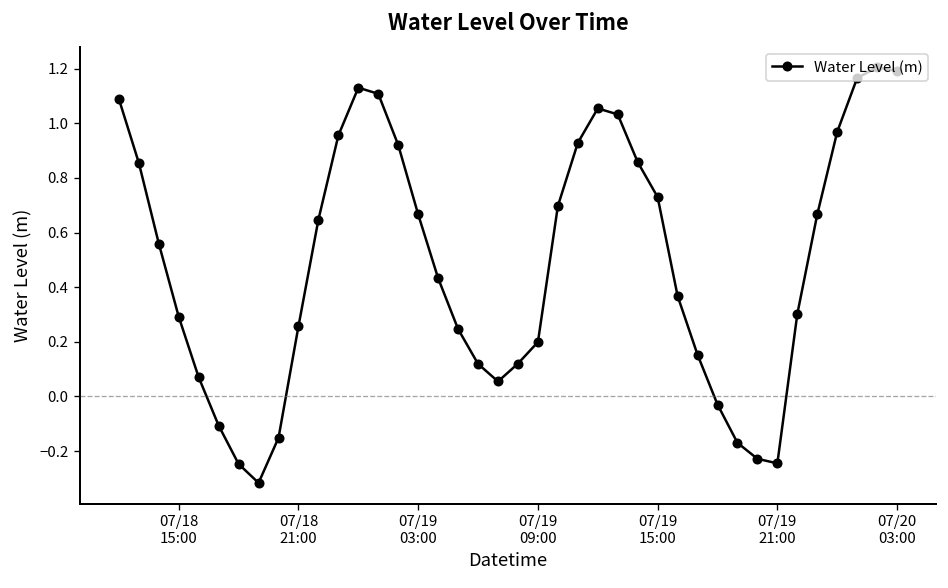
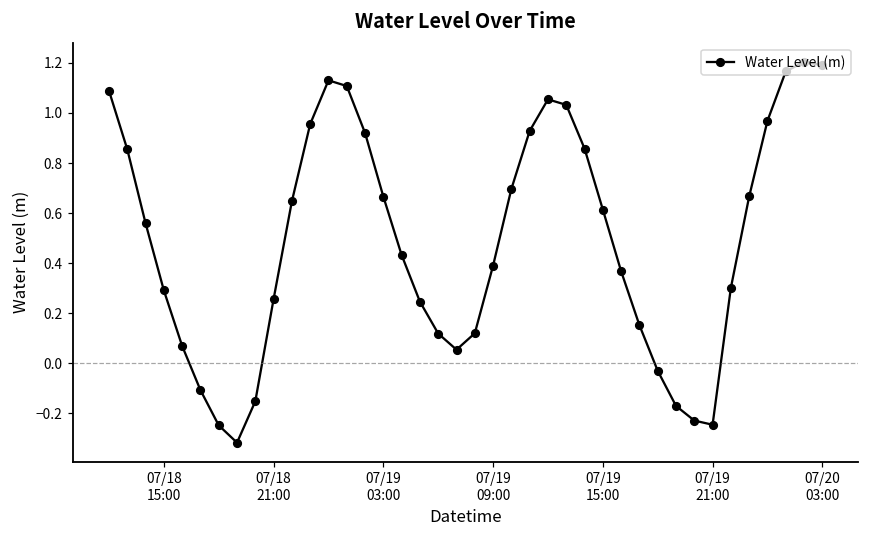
  {
    "07/18 15:00": 0.29,
    "07/18 21:00": 0.26,
    "07/19 03:00": 0.67,
-   "07/19 09:00": 0.20,
-   "07/19 15:00": 0.73,
+   "07/19 09:00": 0.39,
+   "07/19 15:00": 0.61,
    "07/19 21:00": -0.25
  }
